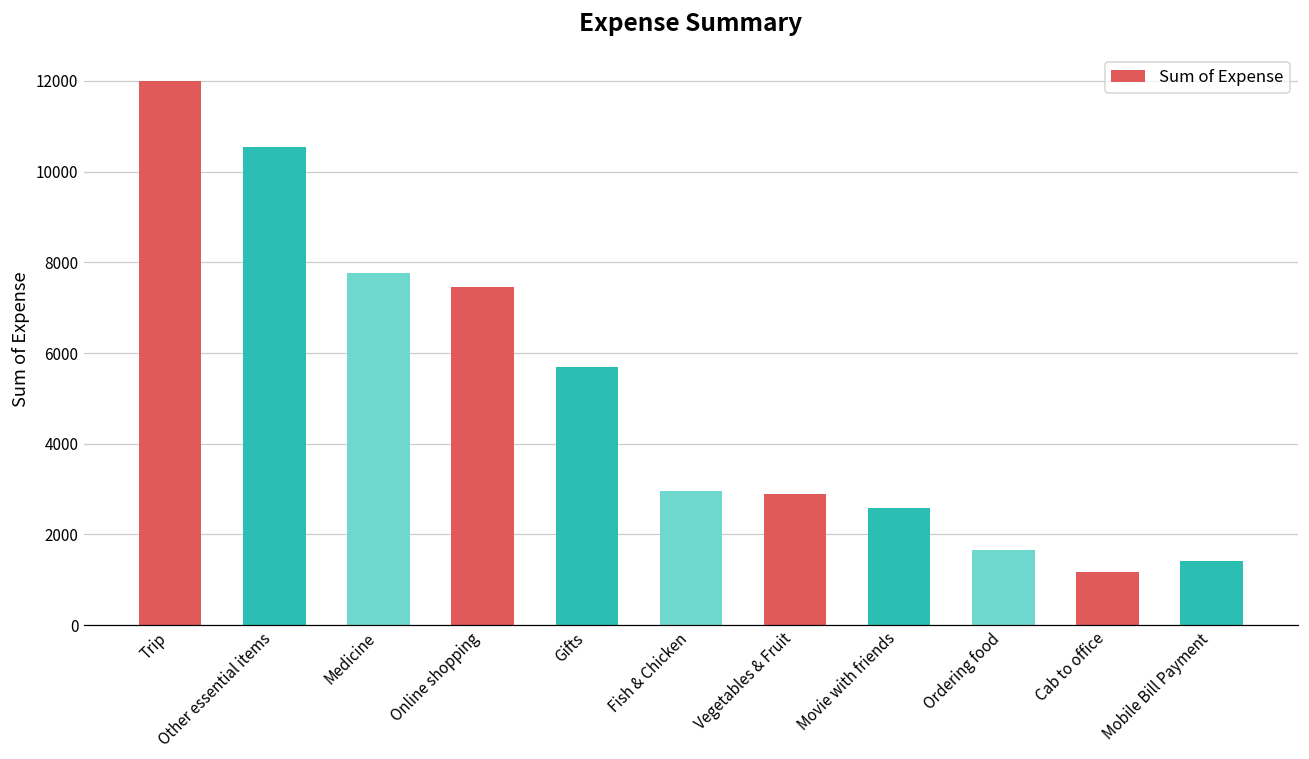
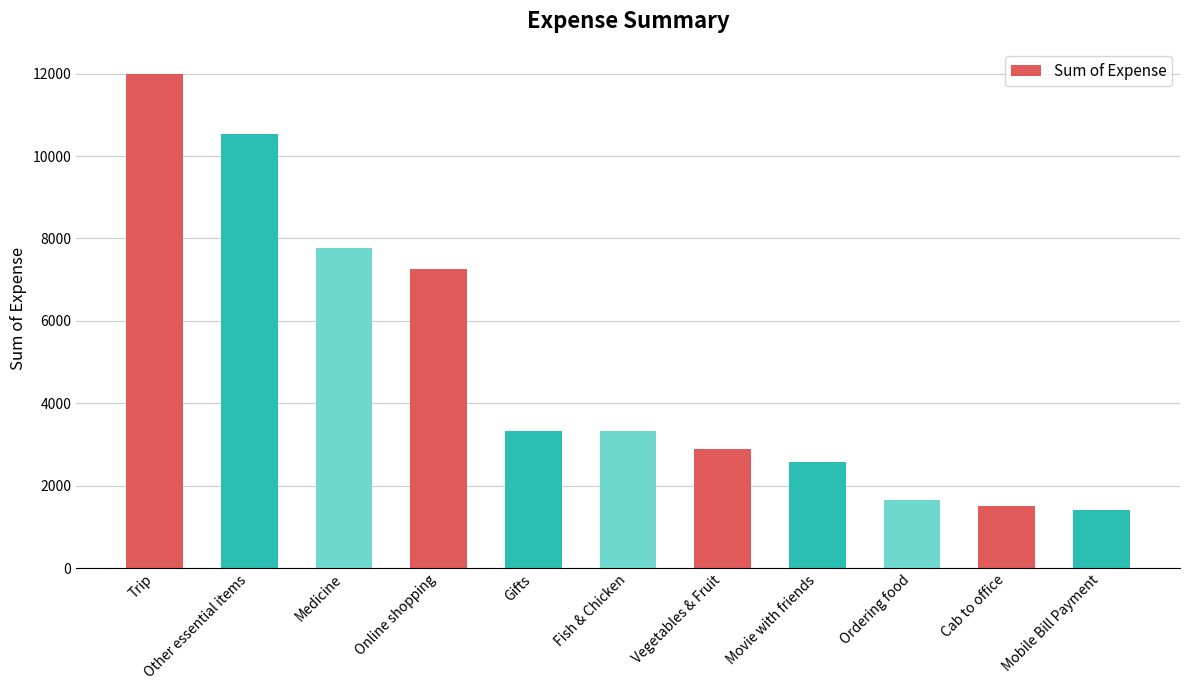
  {
    "Trip": 12000,
    "Other essential items": 10500,
    "Medicine": 7800,
-   "Online shopping": 7500,
-   "Gifts": 5700,
-   "Fish & Chicken": 3000,
+   "Online shopping": 7200,
+   "Gifts": 3300,
+   "Fish & Chicken": 3300,
    "Vegetables & Fruit": 2900,
    "Movie with friends": 2600,
    "Ordering food": 1700,
-   "Cab to office": 1200,
+   "Cab to office": 1500,
    "Mobile Bill Payment": 1400
  }
